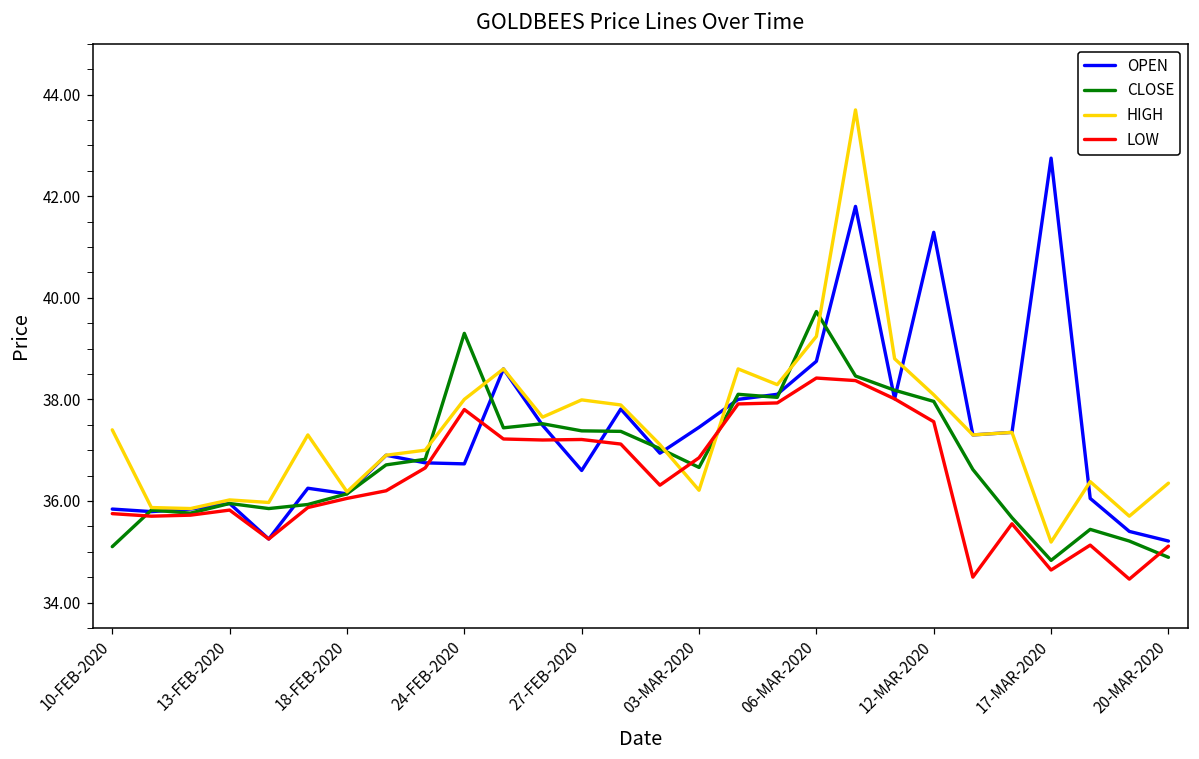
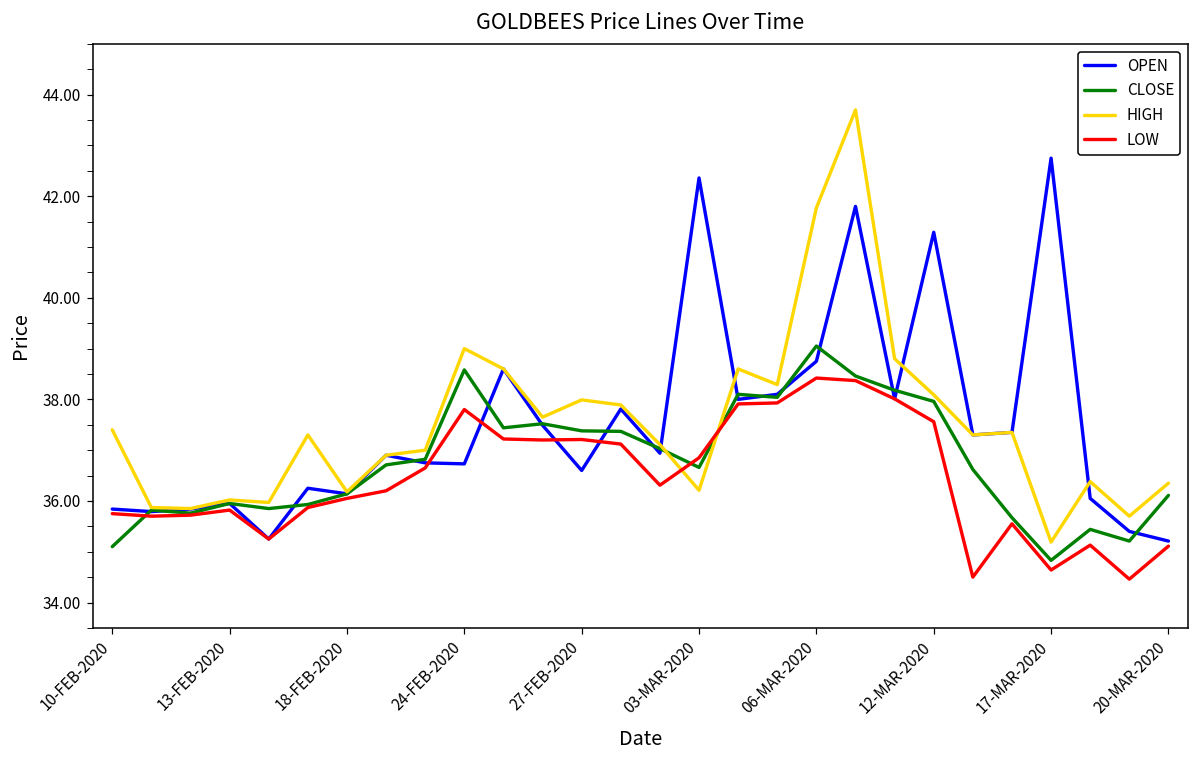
  {
    "OPEN": {
      "10-FEB-2020": 35.8,
      "24-FEB-2020": 36.7,
      "27-FEB-2020": 36.6,
-     "03-MAR-2020": 37.5,
+     "03-MAR-2020": 42.4,
      "06-MAR-2020": 38.8,
      "12-MAR-2020": 41.3,
      "17-MAR-2020": 42.8,
      "20-MAR-2020": 35.2
    },
    "CLOSE": {
      "10-FEB-2020": 35.1,
-     "24-FEB-2020": 39.3,
+     "24-FEB-2020": 38.6,
      "27-FEB-2020": 37.4,
      "03-MAR-2020": 36.7,
-     "06-MAR-2020": 39.7,
+     "06-MAR-2020": 39.1,
      "12-MAR-2020": 38.0,
      "17-MAR-2020": 34.8,
-     "20-MAR-2020": 34.9
+     "20-MAR-2020": 36.1
    },
    "HIGH": {
      "10-FEB-2020": 37.4,
      "13-FEB-2020": 36.0,
-     "24-FEB-2020": 38,
+     "24-FEB-2020": 39,
      "27-FEB-2020": 38.0,
      "03-MAR-2020": 36.2,
-     "06-MAR-2020": 39.2,
+     "06-MAR-2020": 41.8,
      "12-MAR-2020": 38.1,
      "17-MAR-2020": 35.2,
      "20-MAR-2020": 36.4
    },
    "LOW": {
      "10-FEB-2020": 35.8,
      "13-FEB-2020": 35.8,
      "18-FEB-2020": 36.1,
      "24-FEB-2020": 37.8,
      "27-FEB-2020": 37.2,
      "03-MAR-2020": 36.9,
      "06-MAR-2020": 38.4,
      "12-MAR-2020": 37.6,
      "17-MAR-2020": 34.6,
      "20-MAR-2020": 35.1
    }
  }
